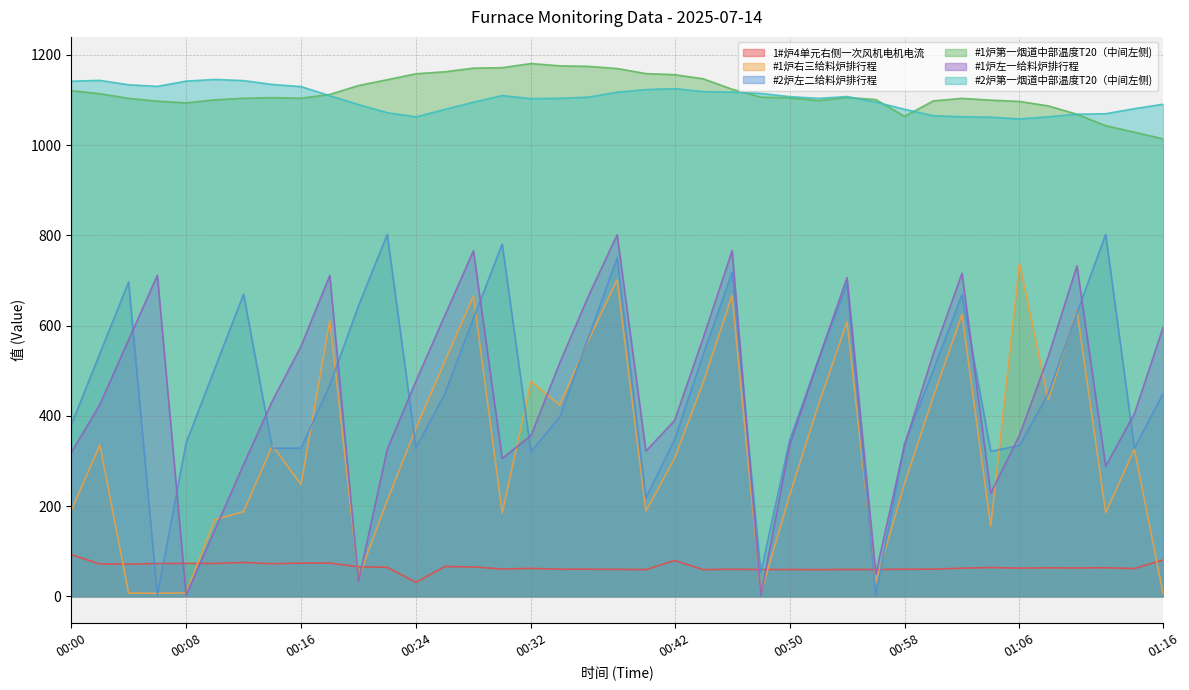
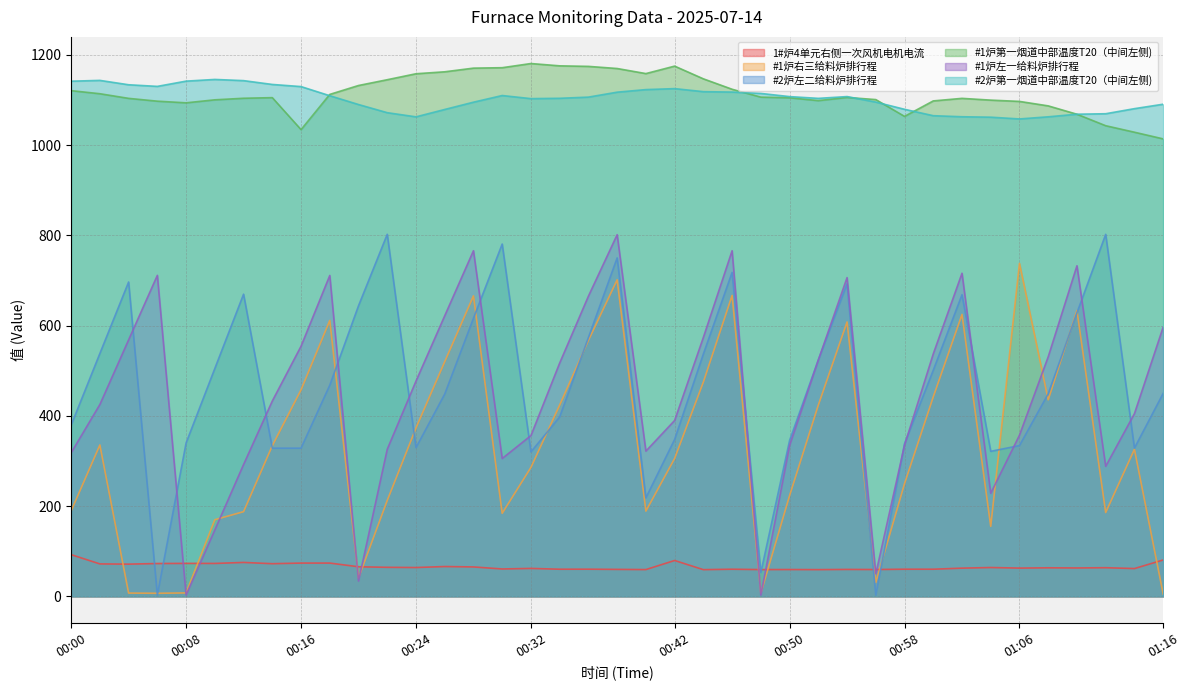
  {
    "1#炉4单元右侧一次风机电机电流": {
      "00:00": 90,
      "00:08": 70,
      "00:16": 70,
-     "00:24": 30,
+     "00:24": 60,
      "00:32": 60,
      "00:42": 80,
      "00:50": 60,
      "00:58": 60,
      "01:06": 60,
      "01:16": 80
    },
    "#1炉右三给料炉排行程": {
      "00:00": 190,
-     "00:16": 250,
+     "00:16": 460,
      "00:24": 370,
-     "00:32": 480,
+     "00:32": 290,
      "00:42": 310,
      "00:50": 220,
      "00:58": 250,
      "01:06": 740,
      "01:16": 10
    },
    "#1炉第一烟道中部温度T20（中间左侧)": {
      "00:00": 1120,
      "00:08": 1090,
-     "00:16": 1100,
+     "00:16": 1030,
      "00:24": 1160,
      "00:32": 1180,
-     "00:42": 1160,
+     "00:42": 1170,
      "00:58": 1060,
      "01:06": 1100,
      "01:16": 1010
    }
  }
